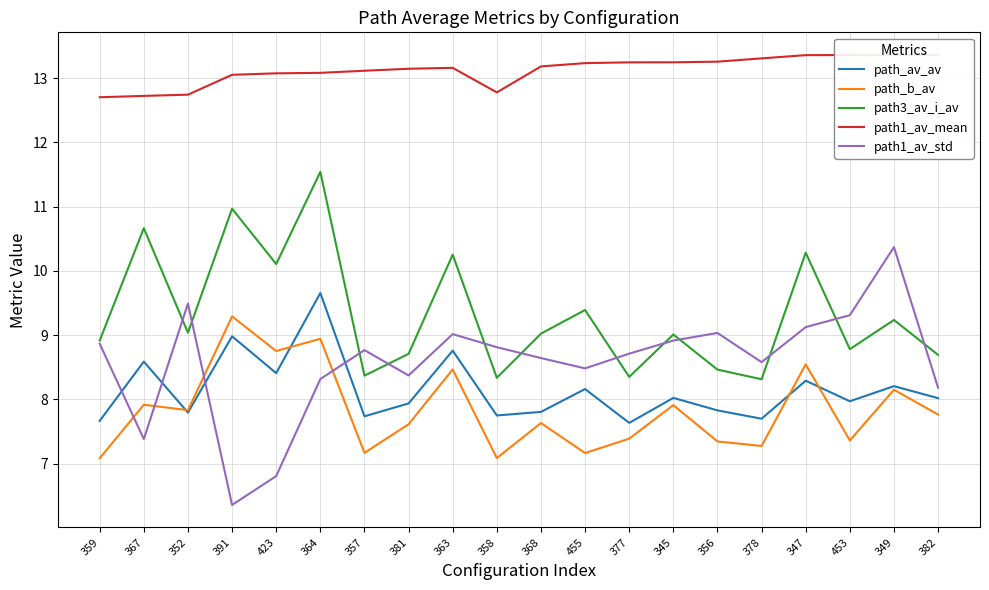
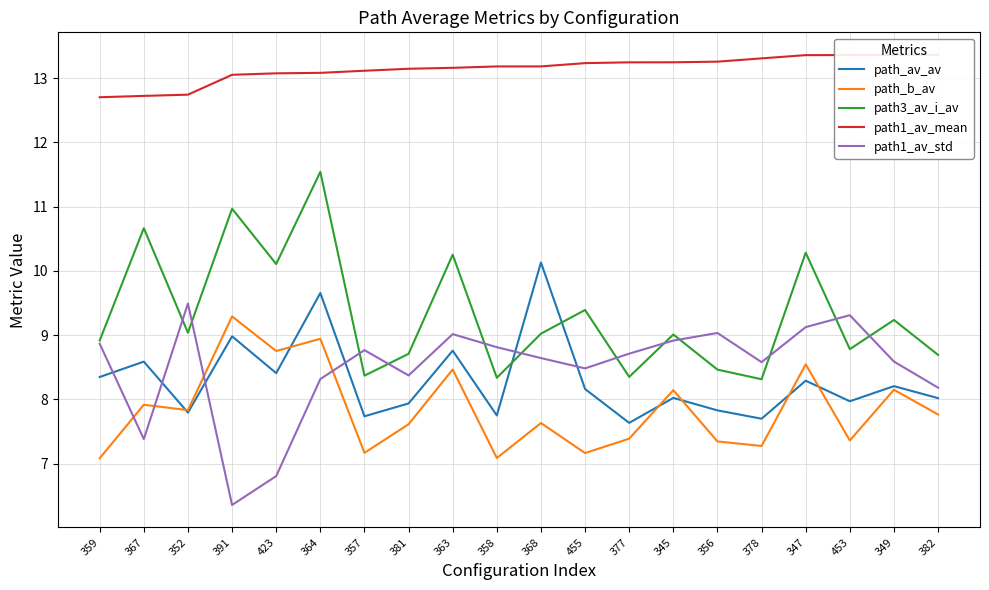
  {
    "path_av_av": {
-     "359": 7.7,
+     "359": 8.3,
      "367": 8.6,
      "391": 9.0,
      "423": 8.4,
      "364": 9.7,
      "357": 7.7,
      "381": 7.9,
      "363": 8.8,
      "358": 7.7,
-     "368": 7.8,
+     "368": 10.1,
      "455": 8.2,
      "377": 7.6,
      "345": 8.0,
      "356": 7.8,
      "378": 7.7,
      "347": 8.3,
      "453": 8.0,
      "349": 8.2,
      "382": 8.0
    },
    "path_b_av": {
      "359": 7.1,
      "367": 7.9,
      "391": 9.3,
      "423": 8.8,
      "364": 8.9,
      "357": 7.2,
      "381": 7.6,
      "363": 8.5,
      "358": 7.1,
      "368": 7.6,
      "455": 7.2,
      "377": 7.4,
-     "345": 7.9,
+     "345": 8.1,
      "356": 7.3,
      "378": 7.3,
      "347": 8.5,
      "453": 7.4,
      "349": 8.1,
      "382": 7.8
    },
    "path3_av_i_av": {
      "359": 8.9,
      "367": 10.7,
      "352": 9.0,
      "391": 11.0,
      "423": 10.1,
      "364": 11.5,
      "357": 8.4,
      "381": 8.7,
      "363": 10.3,
      "358": 8.3,
      "368": 9.0,
      "455": 9.4,
      "377": 8.4,
      "345": 9.0,
      "356": 8.5,
      "378": 8.3,
      "347": 10.3,
      "453": 8.8,
      "349": 9.2,
      "382": 8.7
    },
    "path1_av_mean": {
      "359": 12.7,
      "367": 12.7,
      "352": 12.7,
      "391": 13.1,
      "423": 13.1,
      "364": 13.1,
      "357": 13.1,
      "381": 13.1,
      "363": 13.2,
-     "358": 12.8,
+     "358": 13.2,
      "368": 13.2,
      "455": 13.2,
      "377": 13.2,
      "345": 13.2,
      "356": 13.3,
      "378": 13.3,
      "347": 13.4
    },
    "path1_av_std": {
      "359": 8.9,
      "367": 7.4,
      "352": 9.5,
      "391": 6.4,
      "423": 6.8,
      "364": 8.3,
      "357": 8.8,
      "381": 8.4,
      "363": 9.0,
      "358": 8.8,
      "368": 8.6,
      "455": 8.5,
      "377": 8.7,
      "345": 8.9,
      "356": 9.0,
      "378": 8.6,
      "347": 9.1,
      "453": 9.3,
-     "349": 10.4,
+     "349": 8.6,
      "382": 8.2
    }
  }
